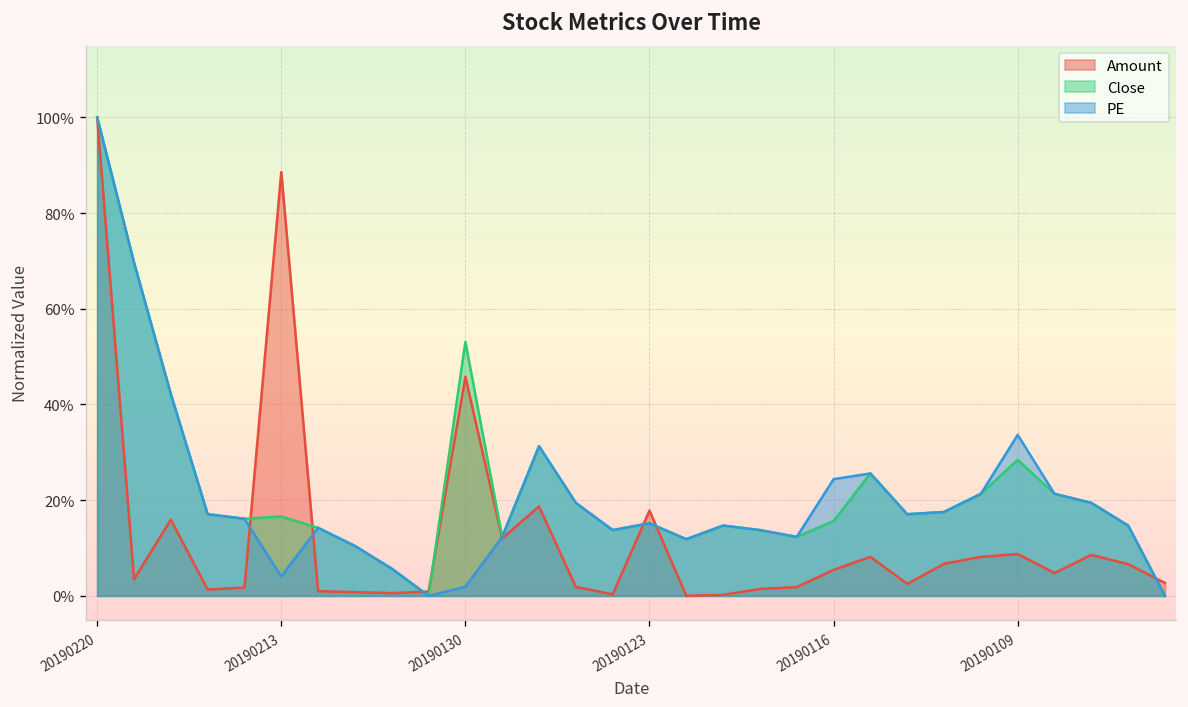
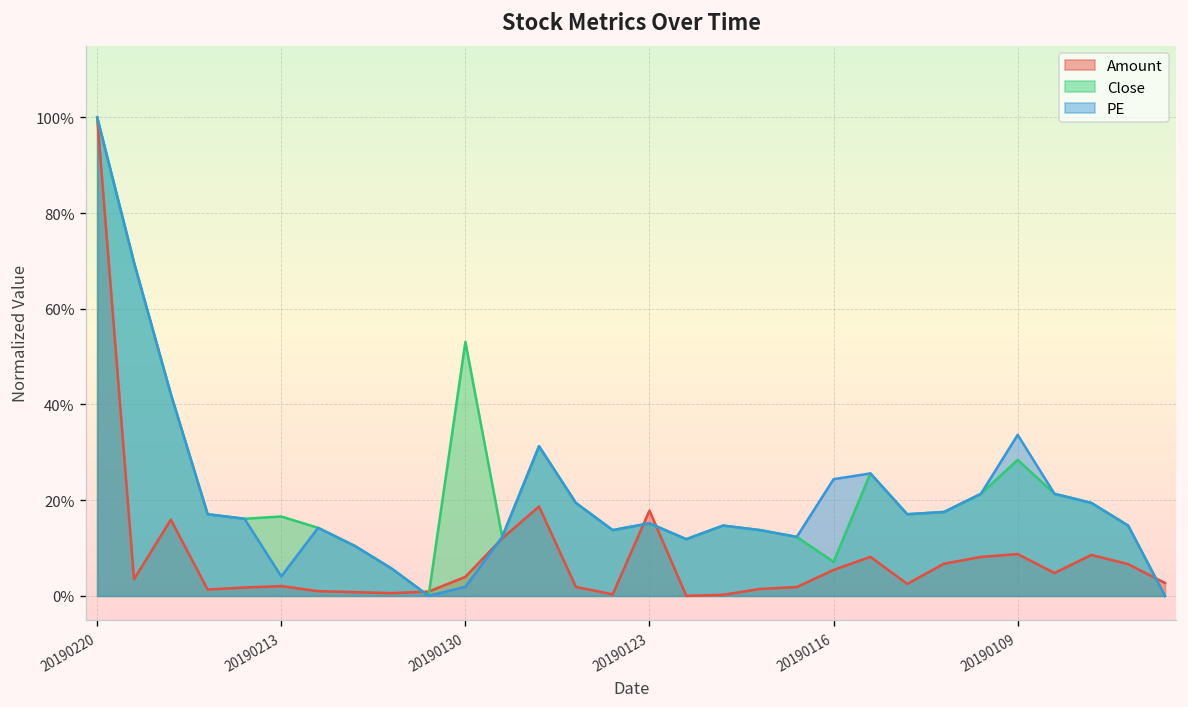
  {
    "Amount": {
-     "20190213": "89%",
-     "20190130": "46%",
+     "20190213": "2%",
+     "20190130": "4%",
      "20190123": "18%",
      "20190116": "5%",
      "20190109": "9%"
    },
    "Close": {
      "20190213": "17%",
      "20190130": "53%",
-     "20190116": "16%",
+     "20190116": "7%",
      "20190109": "28%"
    },
    "PE": {
      "20190213": "4%",
      "20190130": "2%",
      "20190116": "24%",
      "20190109": "34%"
    }
  }
